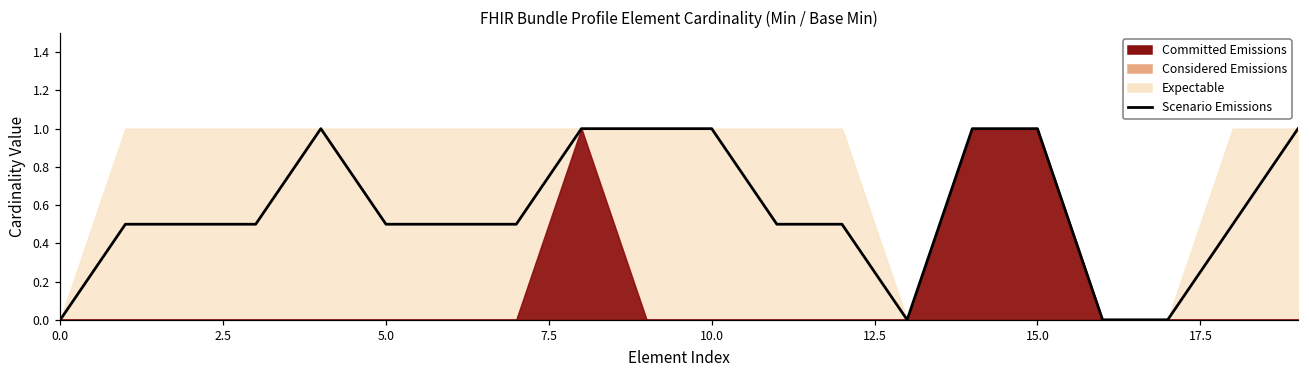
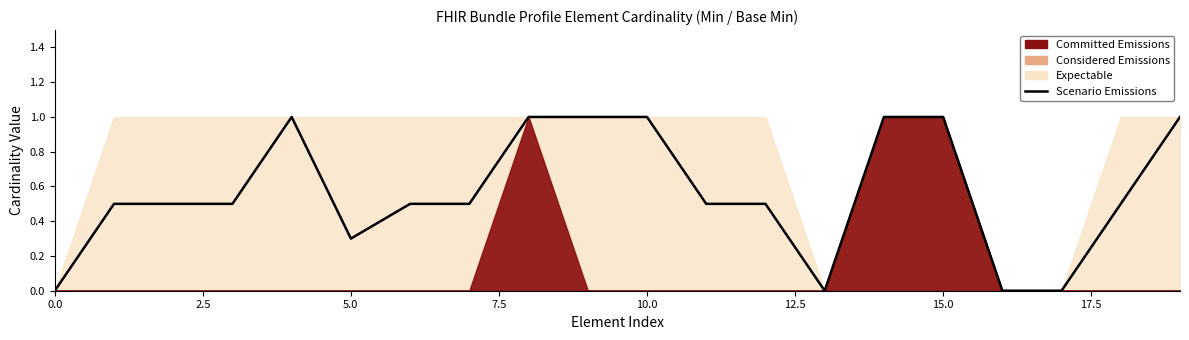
  {
    "Scenario Emissions": {
-     "5.0": 0.5
+     "5.0": 0.3
    }
  }
